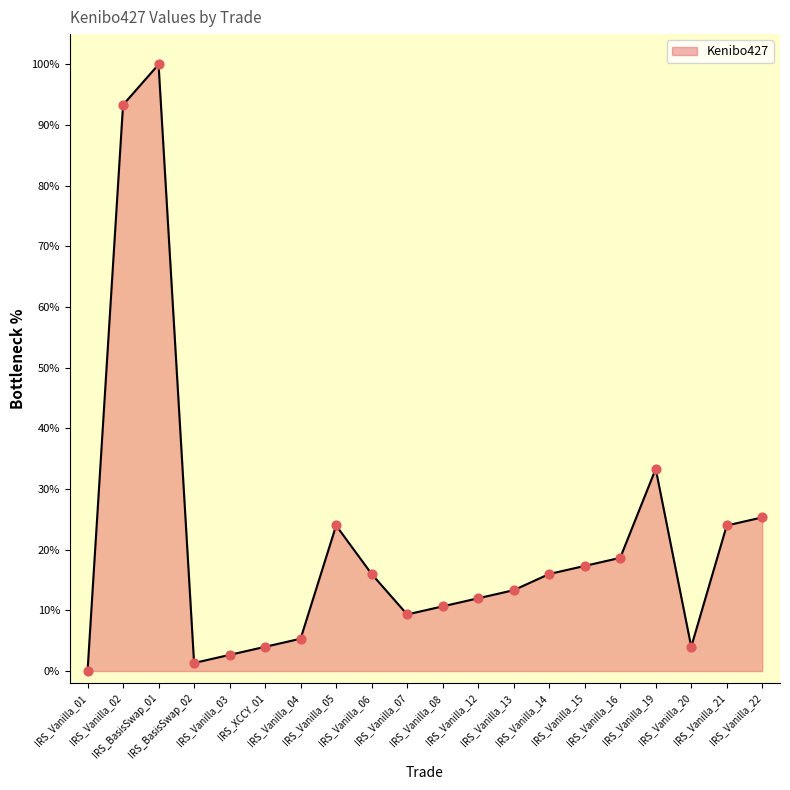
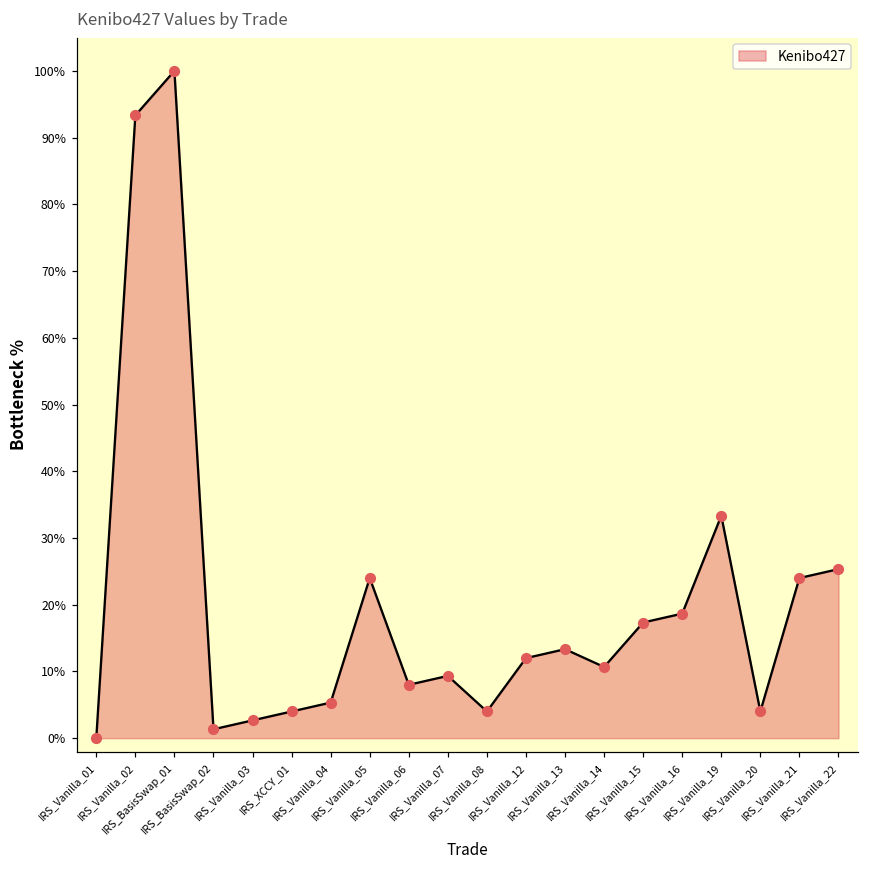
  {
    "IRS_Vanilla_01": "0%",
    "IRS_Vanilla_02": "93%",
    "IRS_BasisSwap_01": "100%",
    "IRS_BasisSwap_02": "1%",
    "IRS_Vanilla_03": "3%",
    "IRS_XCCY_01": "4%",
    "IRS_Vanilla_04": "5%",
    "IRS_Vanilla_05": "24%",
-   "IRS_Vanilla_06": "16%",
+   "IRS_Vanilla_06": "8%",
    "IRS_Vanilla_07": "9%",
-   "IRS_Vanilla_08": "11%",
+   "IRS_Vanilla_08": "4%",
    "IRS_Vanilla_12": "12%",
    "IRS_Vanilla_13": "13%",
-   "IRS_Vanilla_14": "16%",
+   "IRS_Vanilla_14": "11%",
    "IRS_Vanilla_15": "17%",
    "IRS_Vanilla_16": "19%",
    "IRS_Vanilla_19": "33%",
    "IRS_Vanilla_20": "4%",
    "IRS_Vanilla_21": "24%",
    "IRS_Vanilla_22": "25%"
  }
